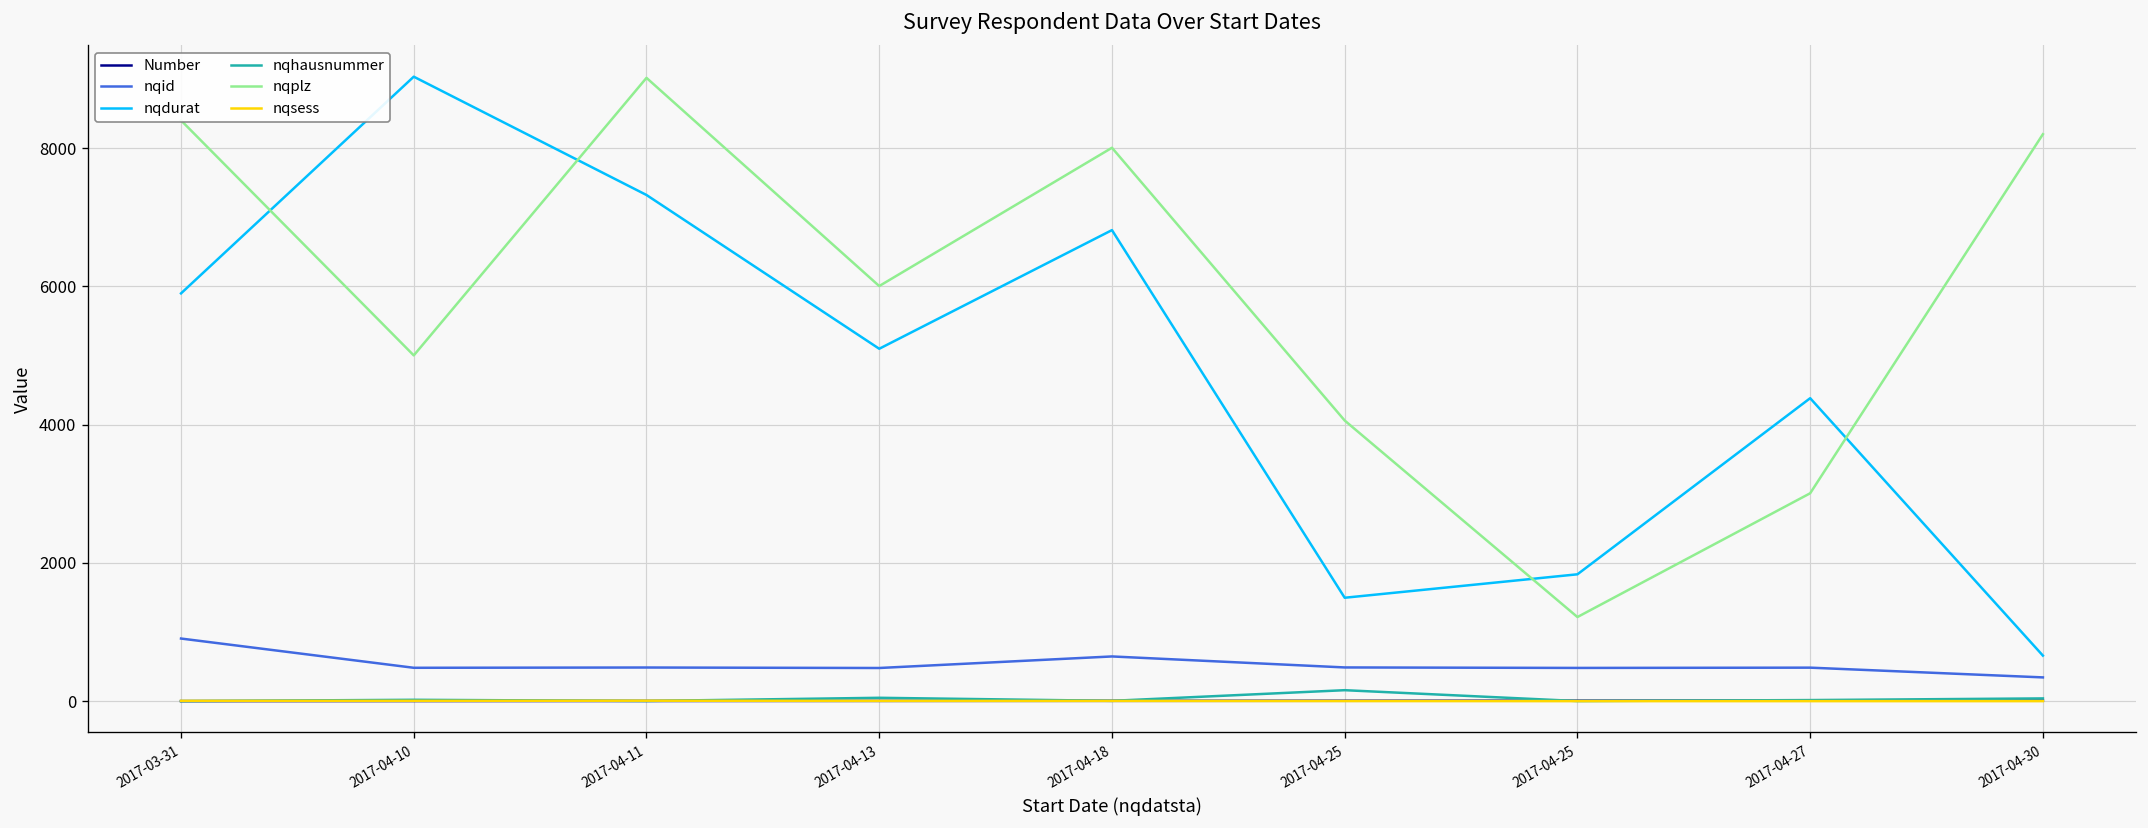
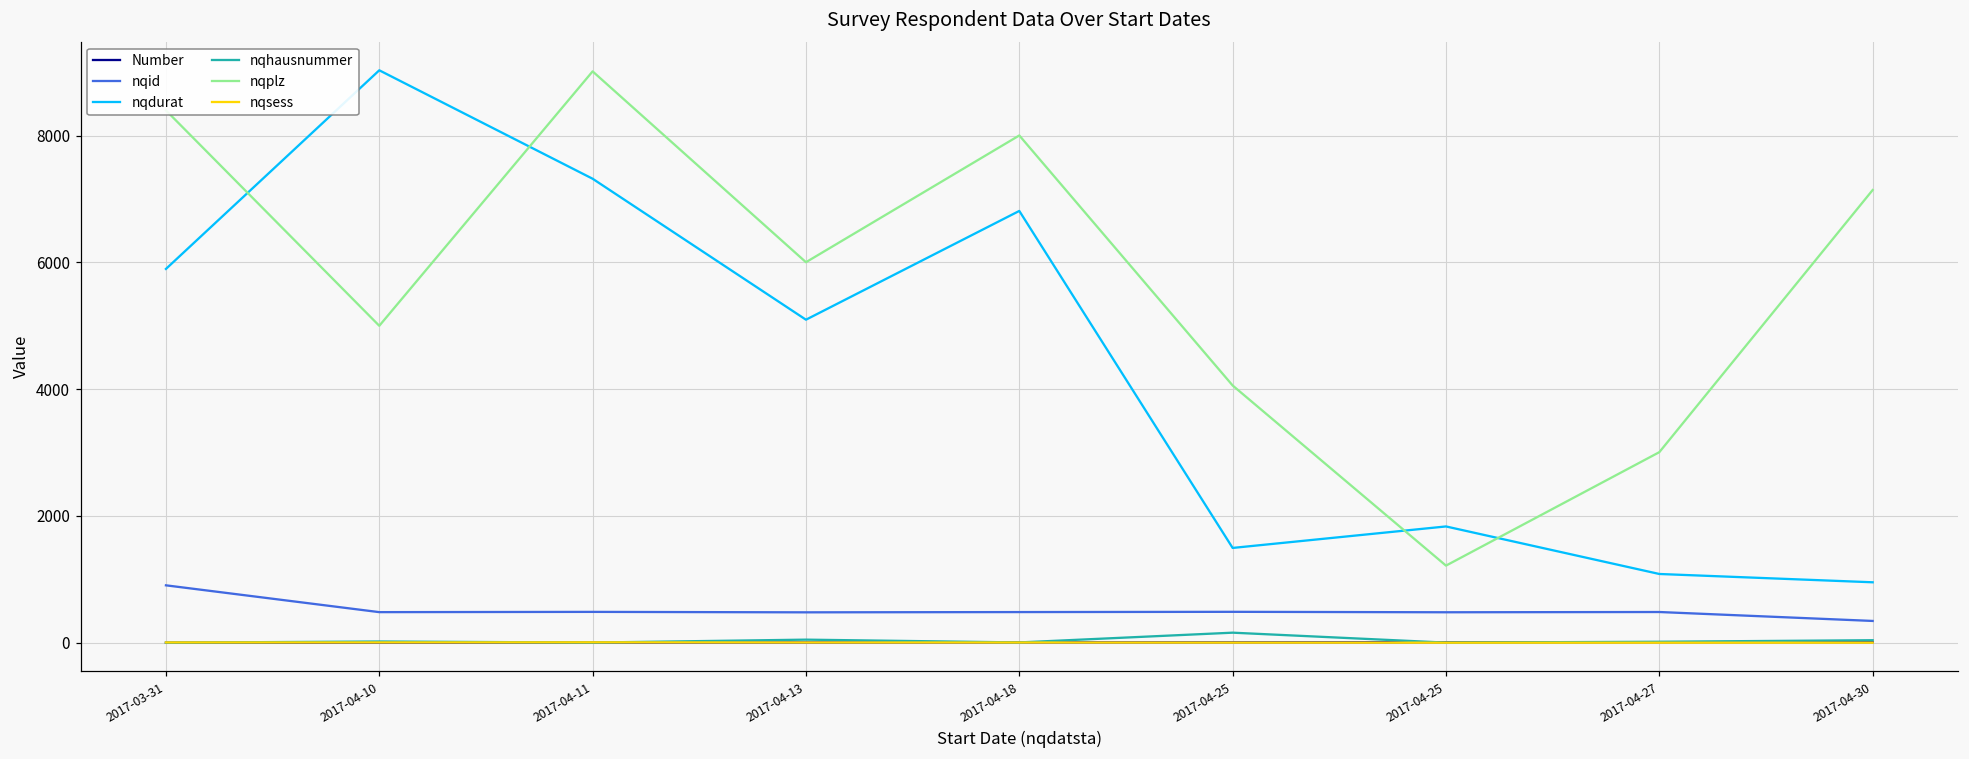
  {
    "nqsess": {
      "2017-04-13": 0
    },
    "nqid": {
      "2017-03-31": 900,
      "2017-04-10": 500,
      "2017-04-11": 500,
      "2017-04-13": 500,
-     "2017-04-18": 600,
+     "2017-04-18": 500,
      "2017-04-27": 500,
      "2017-04-30": 300
    },
    "nqdurat": {
      "2017-03-31": 5900,
      "2017-04-10": 9000,
      "2017-04-11": 7300,
      "2017-04-13": 5100,
      "2017-04-18": 6800,
-     "2017-04-27": 4400,
-     "2017-04-30": 700
+     "2017-04-27": 1100,
+     "2017-04-30": 1000
    },
    "nqhausnummer": {
      "2017-04-13": 0
    },
    "nqplz": {
      "2017-04-10": 5000,
      "2017-04-11": 9000,
      "2017-04-13": 6000,
      "2017-04-18": 8000,
      "2017-04-27": 3000,
-     "2017-04-30": 8200
+     "2017-04-30": 7100
    }
  }
